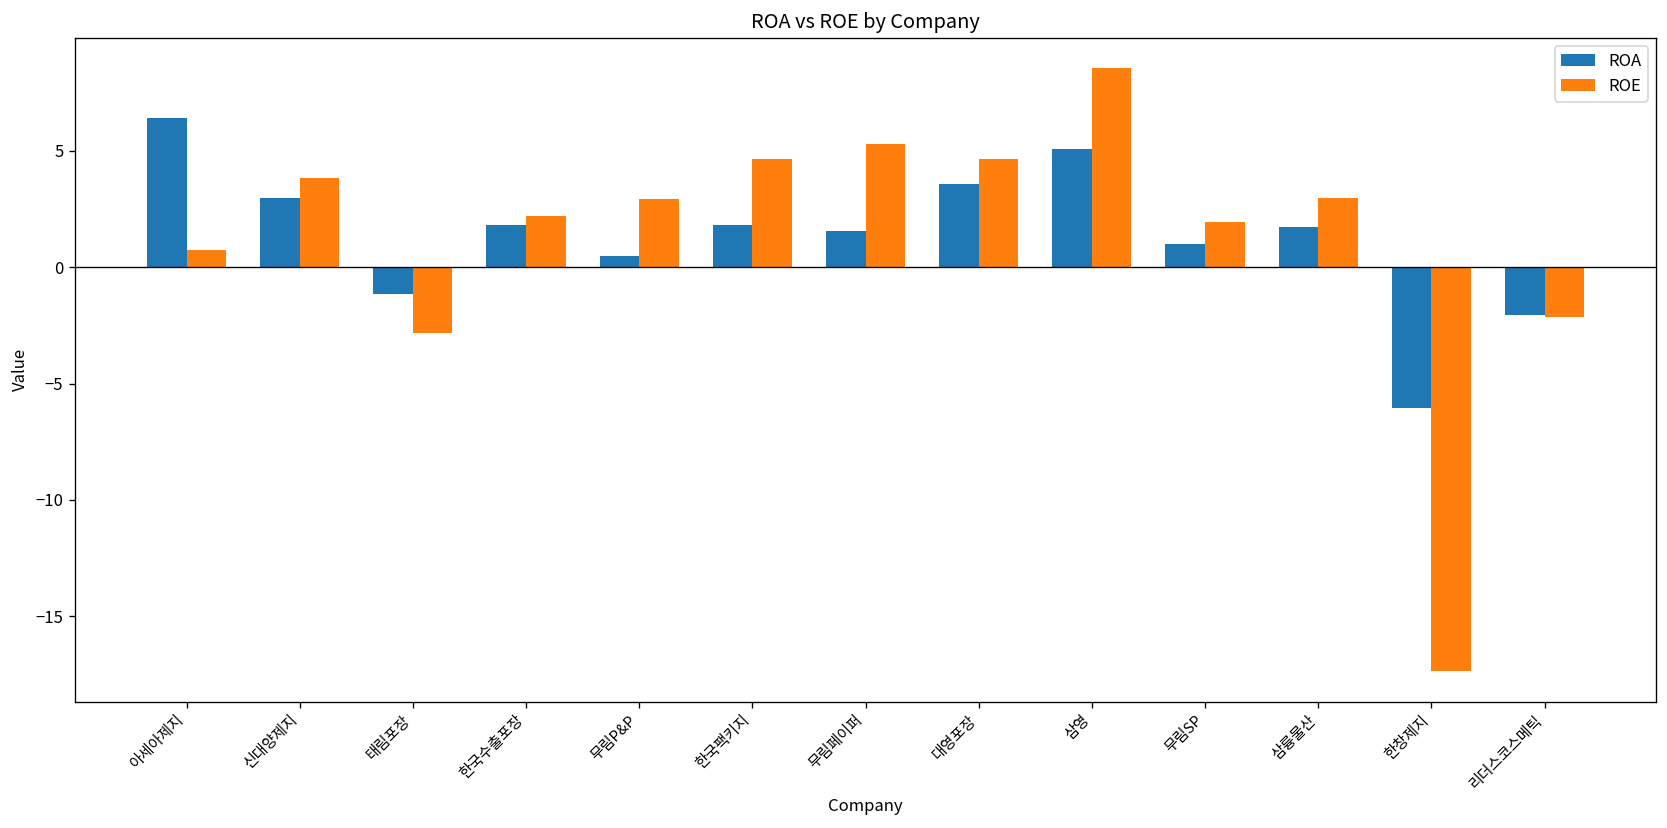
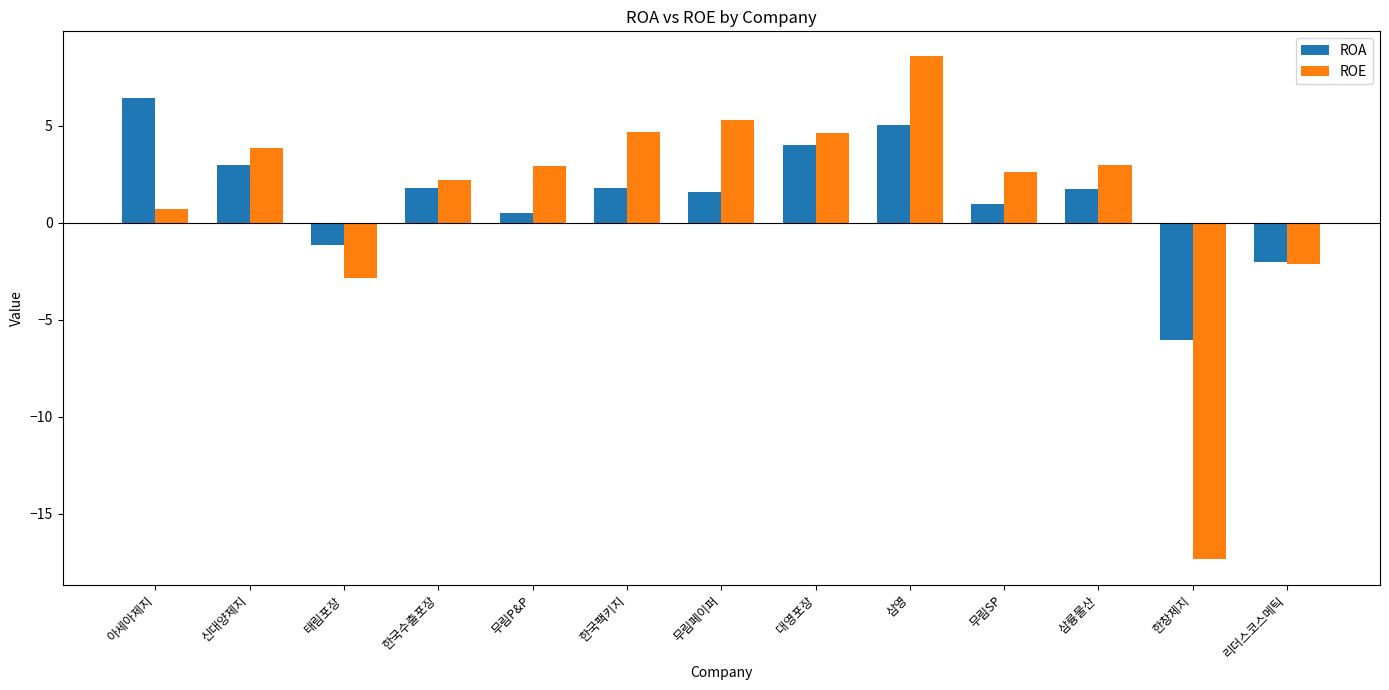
  {
    "ROA": {
      "아세아제지": 6.4,
      "신대양제지": 3.0,
      "태림포장": -1.2,
      "한국수출포장": 1.8,
      "무림P&P": 0.5,
      "한국팩키지": 1.8,
      "무림페이퍼": 1.6,
-     "대영포장": 3.6,
+     "대영포장": 4.0,
      "삼영": 5.1,
      "무림SP": 1.0,
      "삼륭물산": 1.7,
      "한창제지": -6.1,
      "리더스코스메틱": -2.0
    },
    "ROE": {
      "아세아제지": 0.7,
      "신대양제지": 3.8,
      "태림포장": -2.9,
      "한국수출포장": 2.2,
      "무림P&P": 2.9,
      "한국팩키지": 4.7,
      "무림페이퍼": 5.3,
      "대영포장": 4.6,
      "삼영": 8.6,
-     "무림SP": 1.9,
+     "무림SP": 2.6,
      "삼륭물산": 3.0,
      "한창제지": -17.4,
      "리더스코스메틱": -2.1
    }
  }
